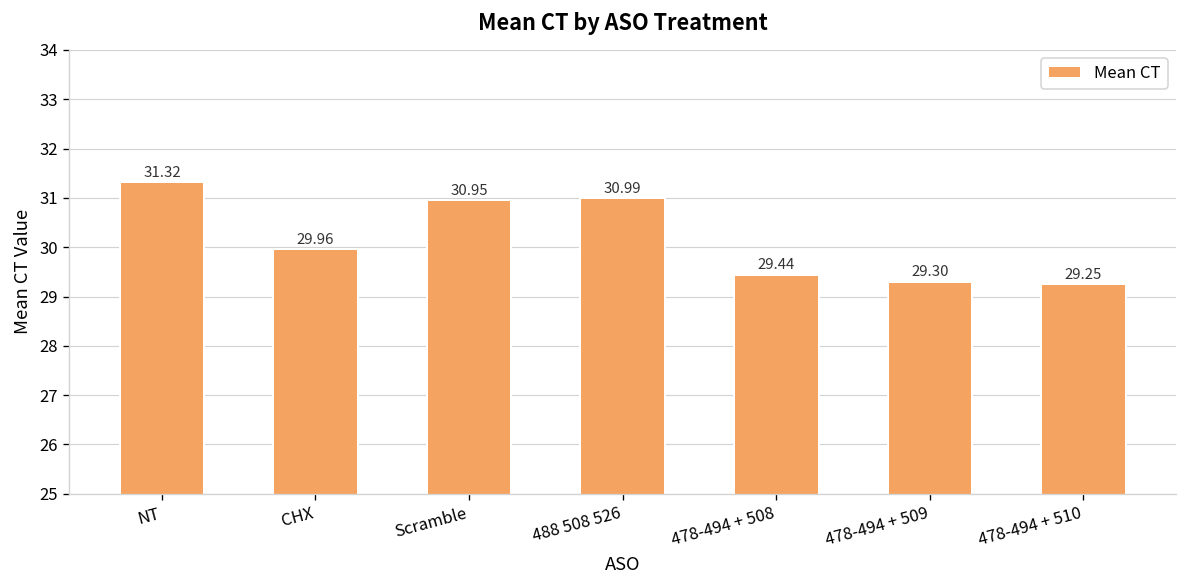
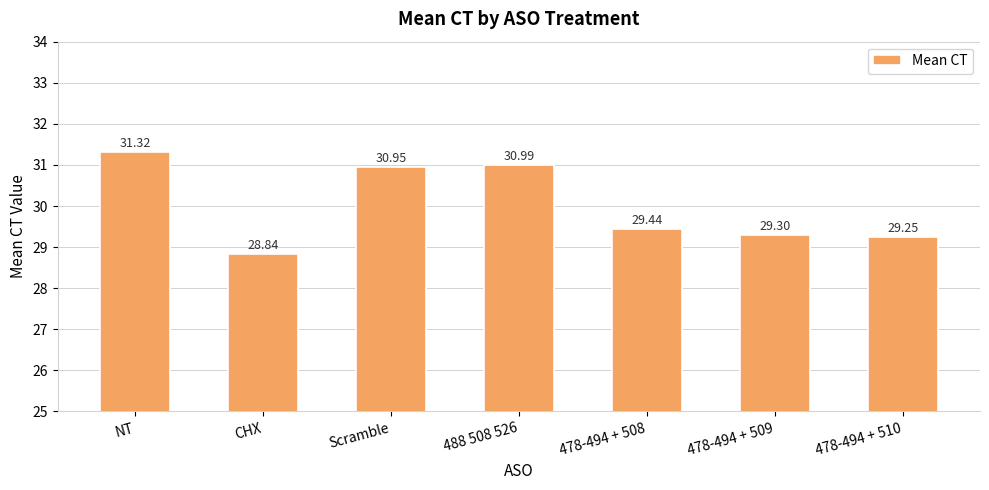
  {
    "NT": 31.32,
-   "CHX": 29.96,
+   "CHX": 28.84,
    "Scramble": 30.95,
    "488 508 526": 30.99,
    "478-494 + 508": 29.44,
    "478-494 + 509": 29.30,
    "478-494 + 510": 29.25
  }
